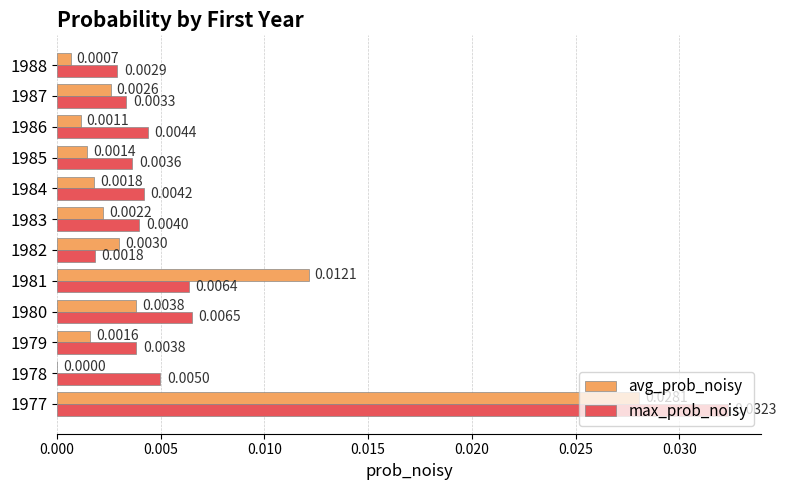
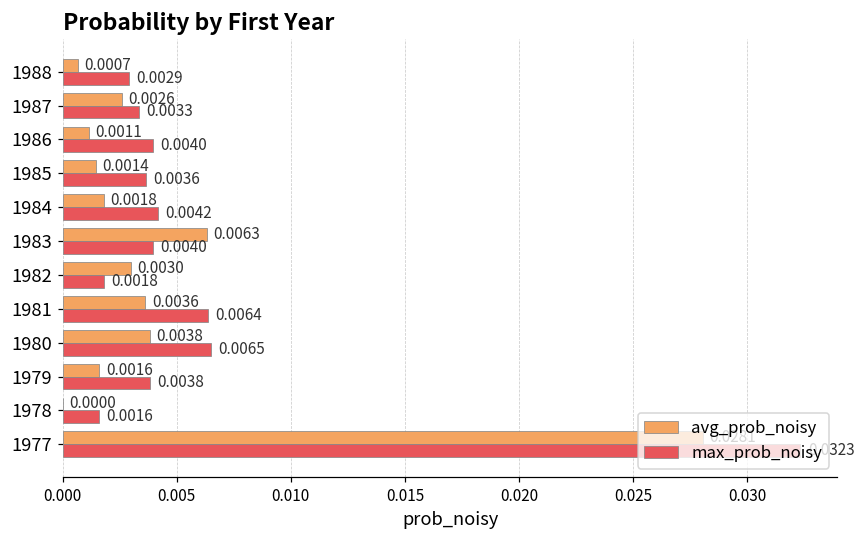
  {
    "avg_prob_noisy": {
      "1988": 0.0007,
      "1987": 0.0026,
      "1986": 0.0011,
      "1985": 0.0014,
      "1984": 0.0018,
-     "1983": 0.0022,
+     "1983": 0.0063,
      "1982": 0.0030,
-     "1981": 0.0121,
+     "1981": 0.0036,
      "1980": 0.0038,
      "1979": 0.0016,
      "1978": 0.0000
    },
    "max_prob_noisy": {
      "1988": 0.0029,
      "1987": 0.0033,
-     "1986": 0.0044,
+     "1986": 0.0040,
      "1985": 0.0036,
      "1984": 0.0042,
      "1983": 0.0040,
      "1982": 0.0018,
      "1981": 0.0064,
      "1980": 0.0065,
      "1979": 0.0038,
-     "1978": 0.0050
+     "1978": 0.0016
    }
  }
